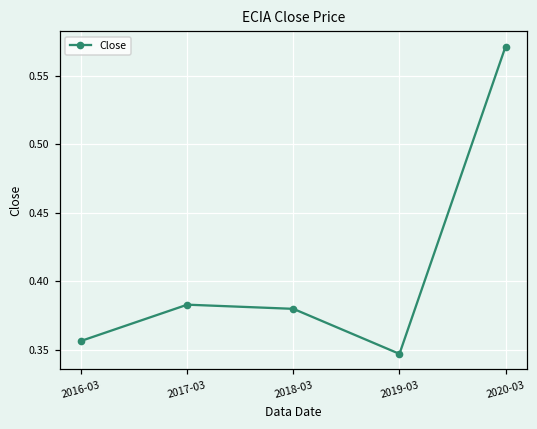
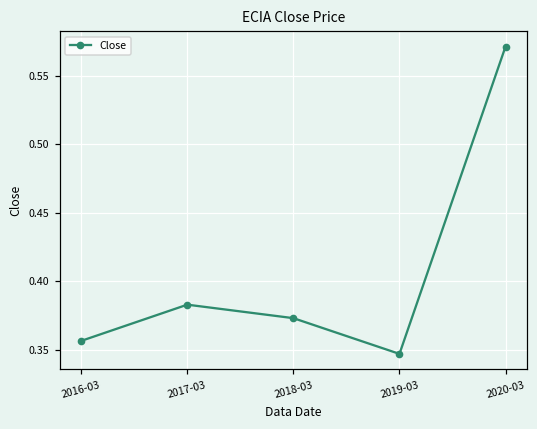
  {
    "2016-03": 0.357,
    "2017-03": 0.383,
-   "2018-03": 0.380,
+   "2018-03": 0.373,
    "2019-03": 0.347,
    "2020-03": 0.571
  }
